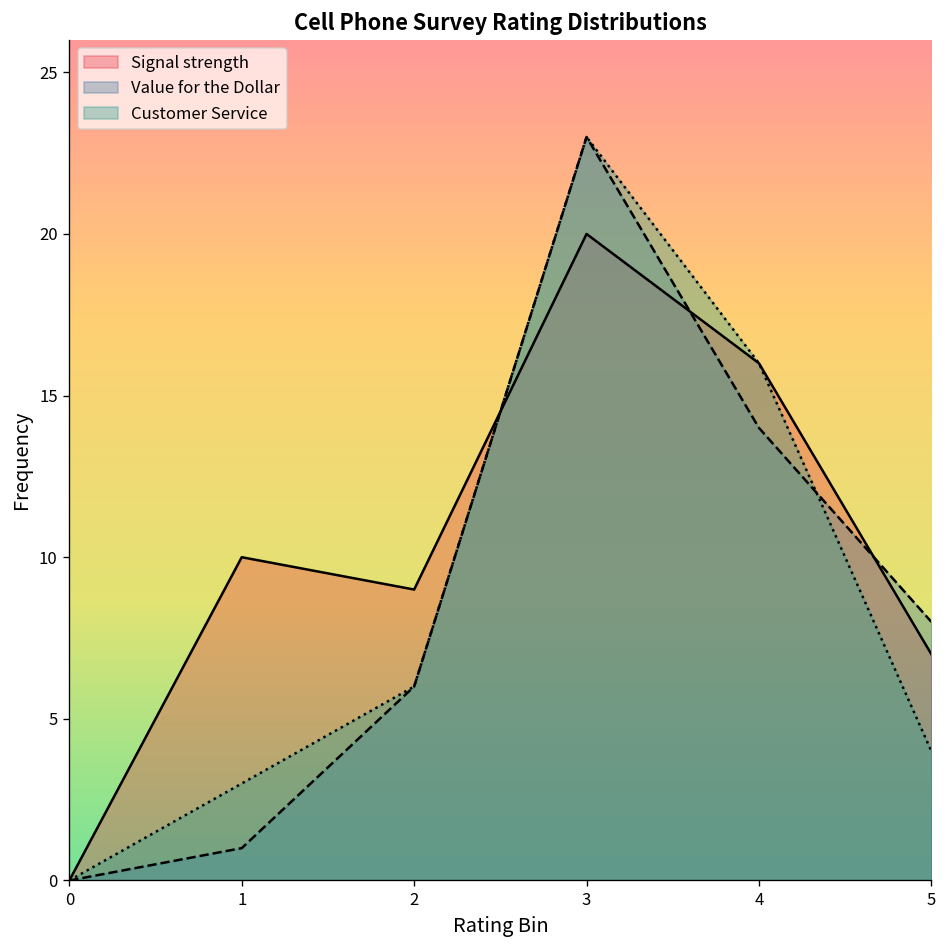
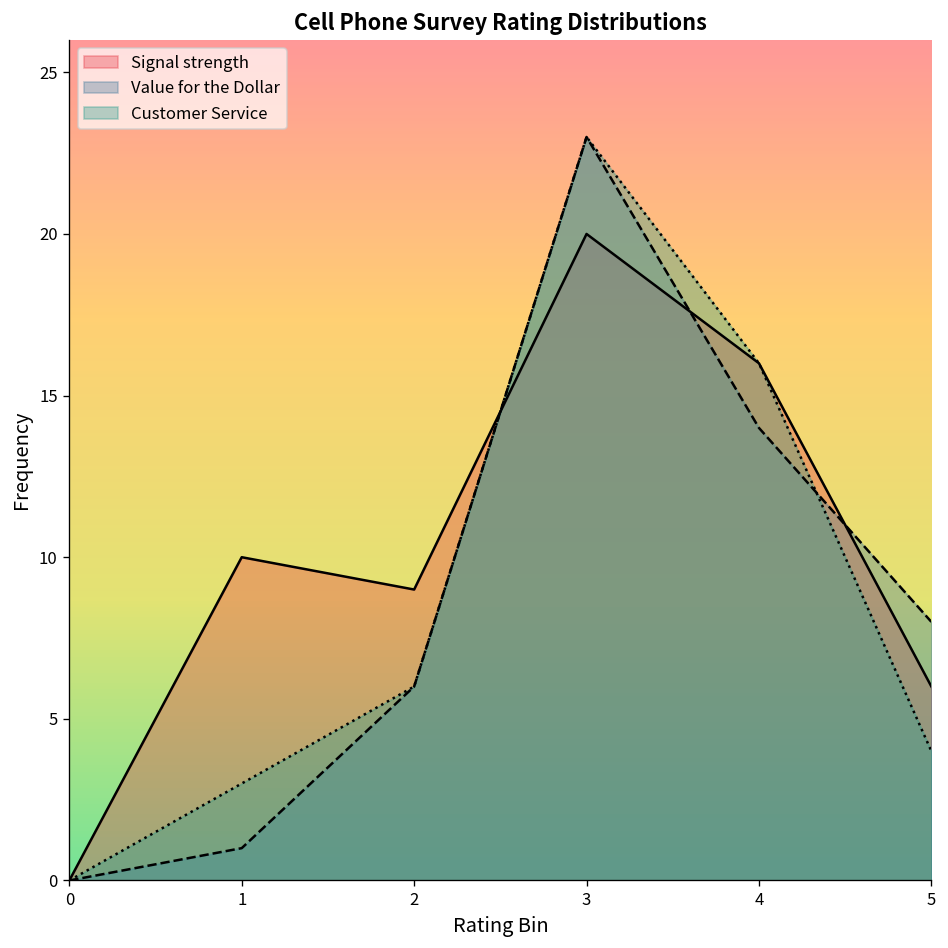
  {
    "Signal strength": {
      "1": 10,
      "2": 9,
      "3": 20,
-     "5": 7
+     "5": 6
    }
  }
